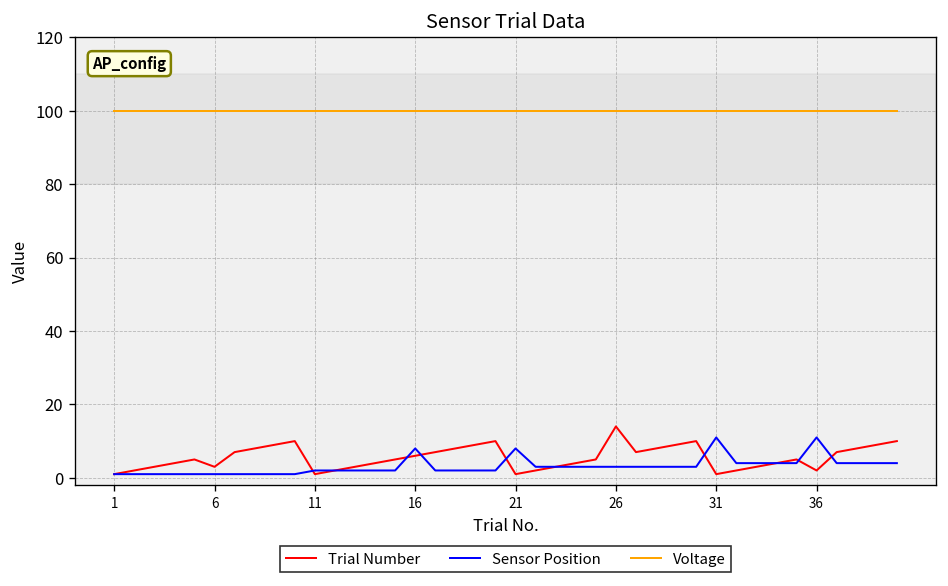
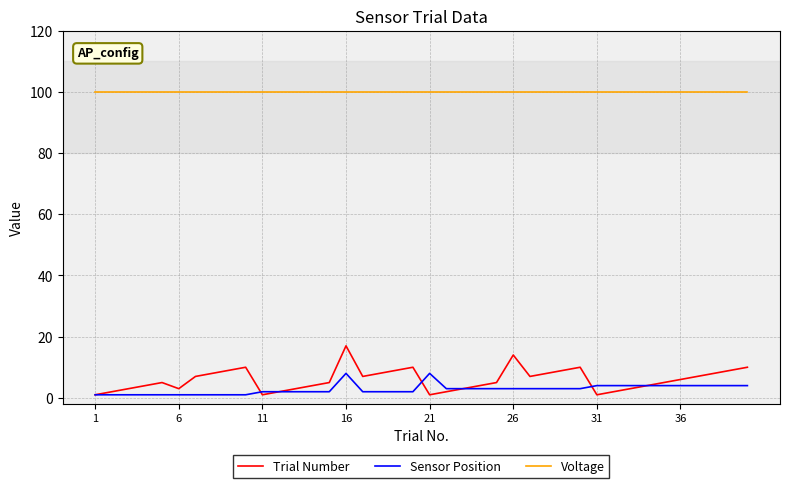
  {
    "Trial Number": {
      "6": 3,
      "11": 1,
-     "16": 6,
+     "16": 17,
      "21": 1,
      "26": 14,
      "31": 1,
-     "36": 2
+     "36": 6
    },
    "Sensor Position": {
      "6": 1,
      "11": 2,
      "16": 8,
      "21": 8,
      "26": 3,
-     "31": 11,
-     "36": 11
+     "31": 4,
+     "36": 4
    },
    "Voltage": {
      "1": 100,
      "6": 100,
      "11": 100,
      "16": 100,
      "21": 100,
      "26": 100,
      "31": 100,
      "36": 100
    }
  }
